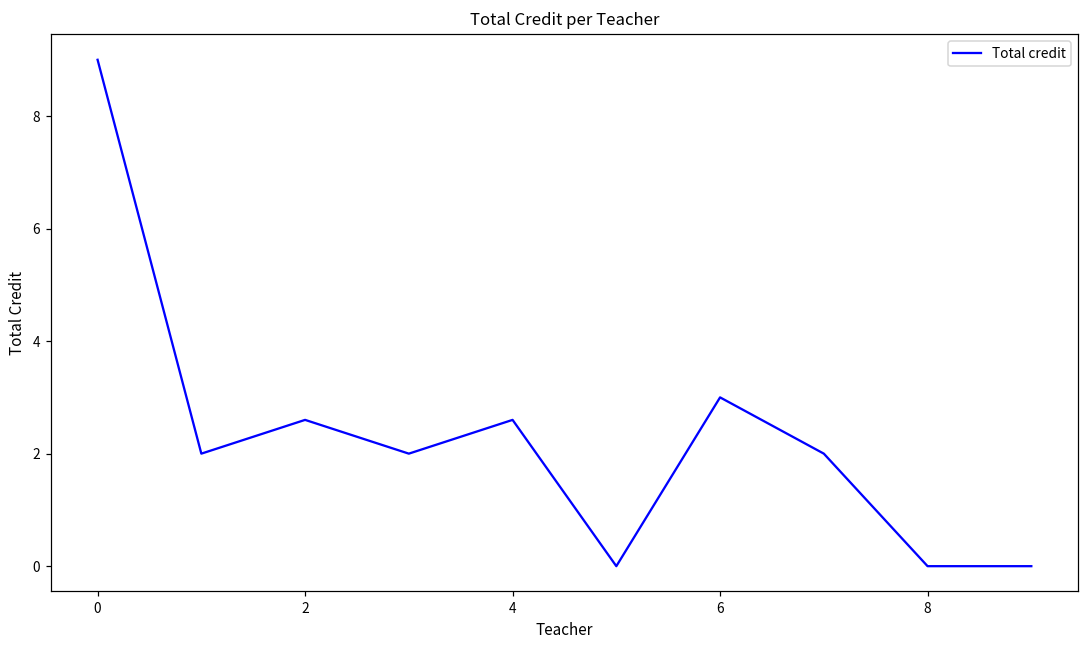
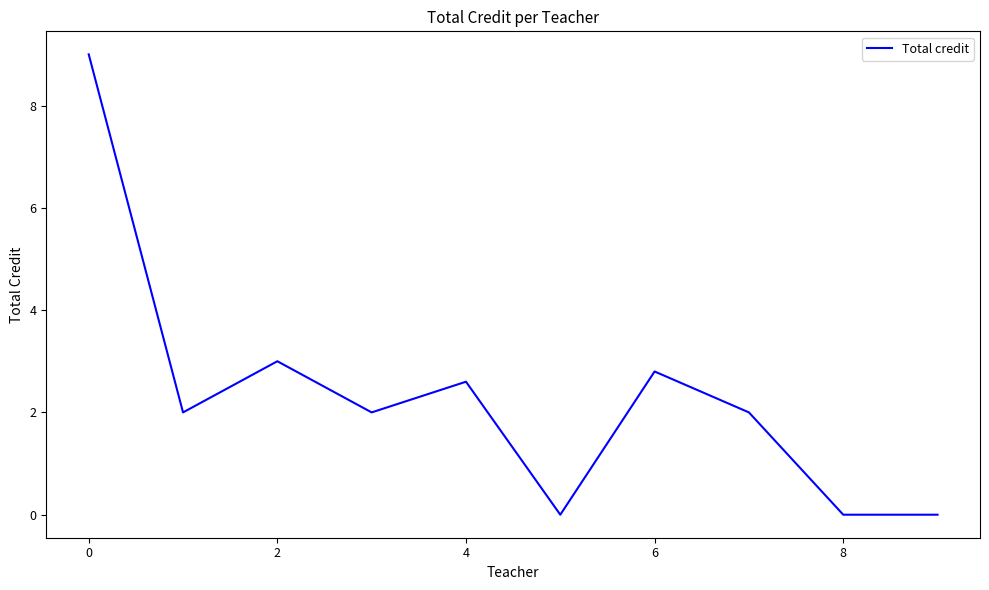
  {
    "0": 9.0,
-   "2": 2.6,
+   "2": 3.0,
    "4": 2.6,
-   "6": 3.0,
+   "6": 2.8,
    "8": 0.0
  }
